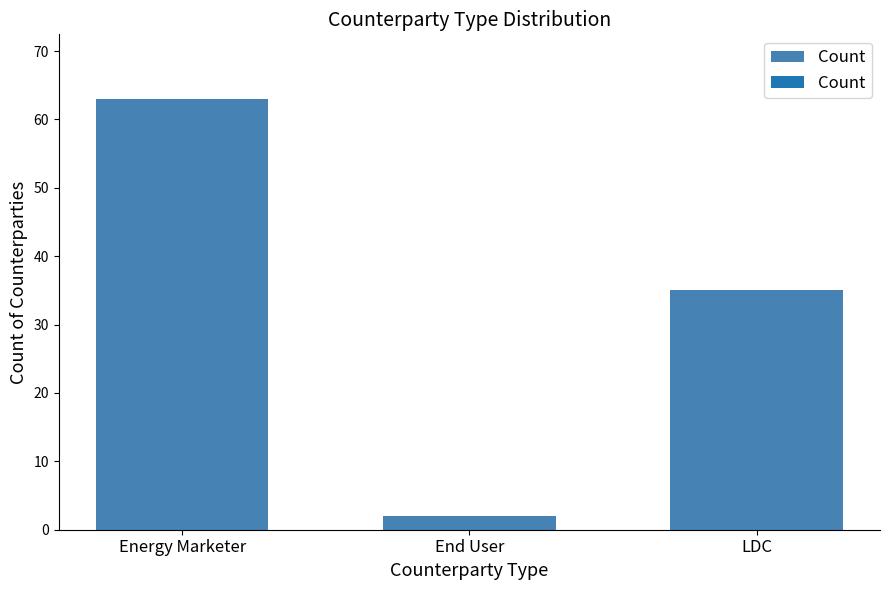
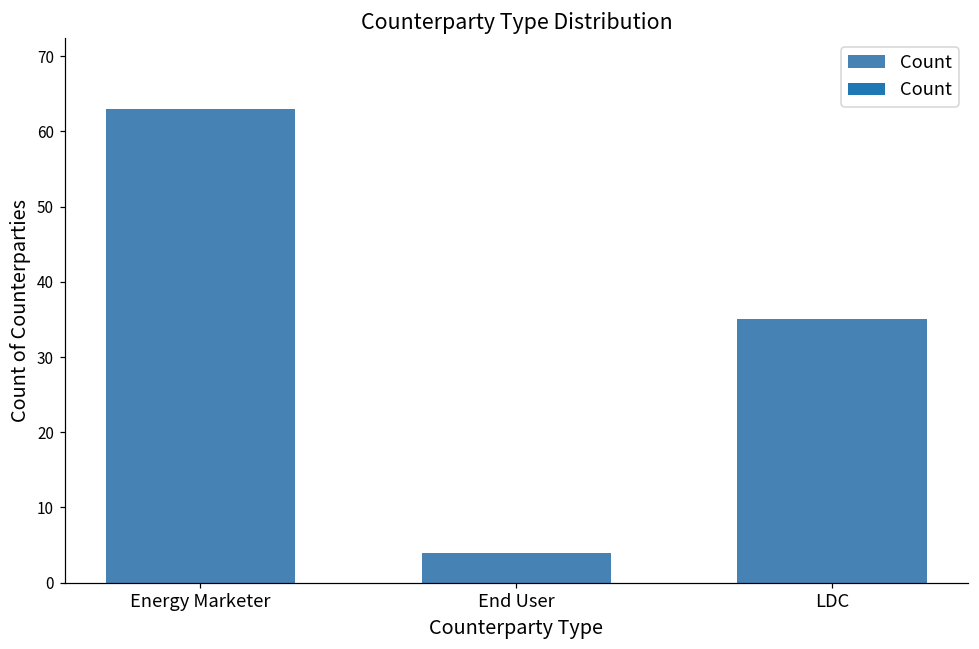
  {
    "Energy Marketer": 63,
-   "End User": 2,
+   "End User": 4,
    "LDC": 35
  }
